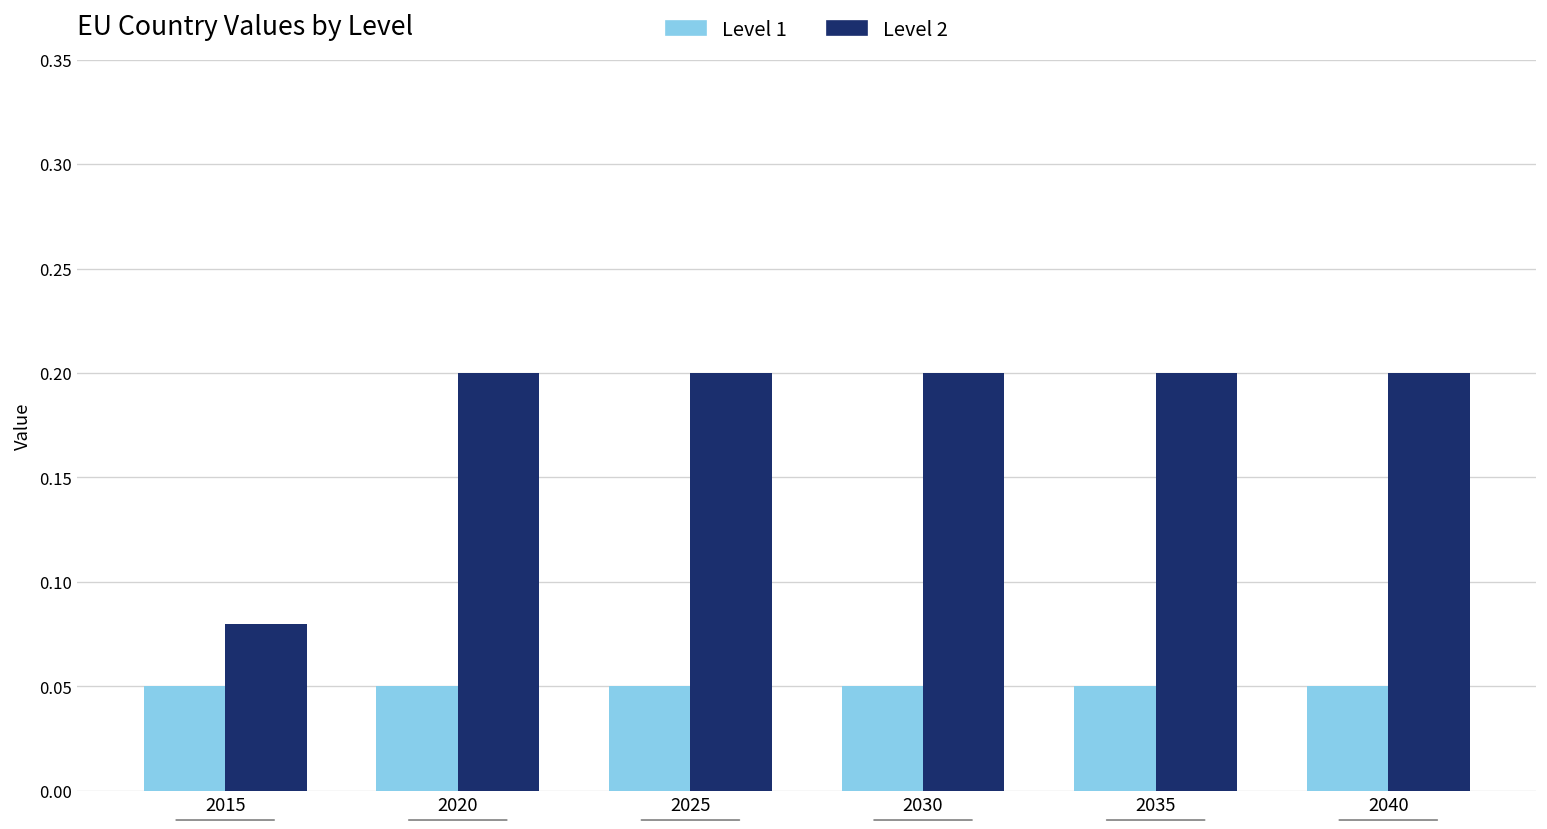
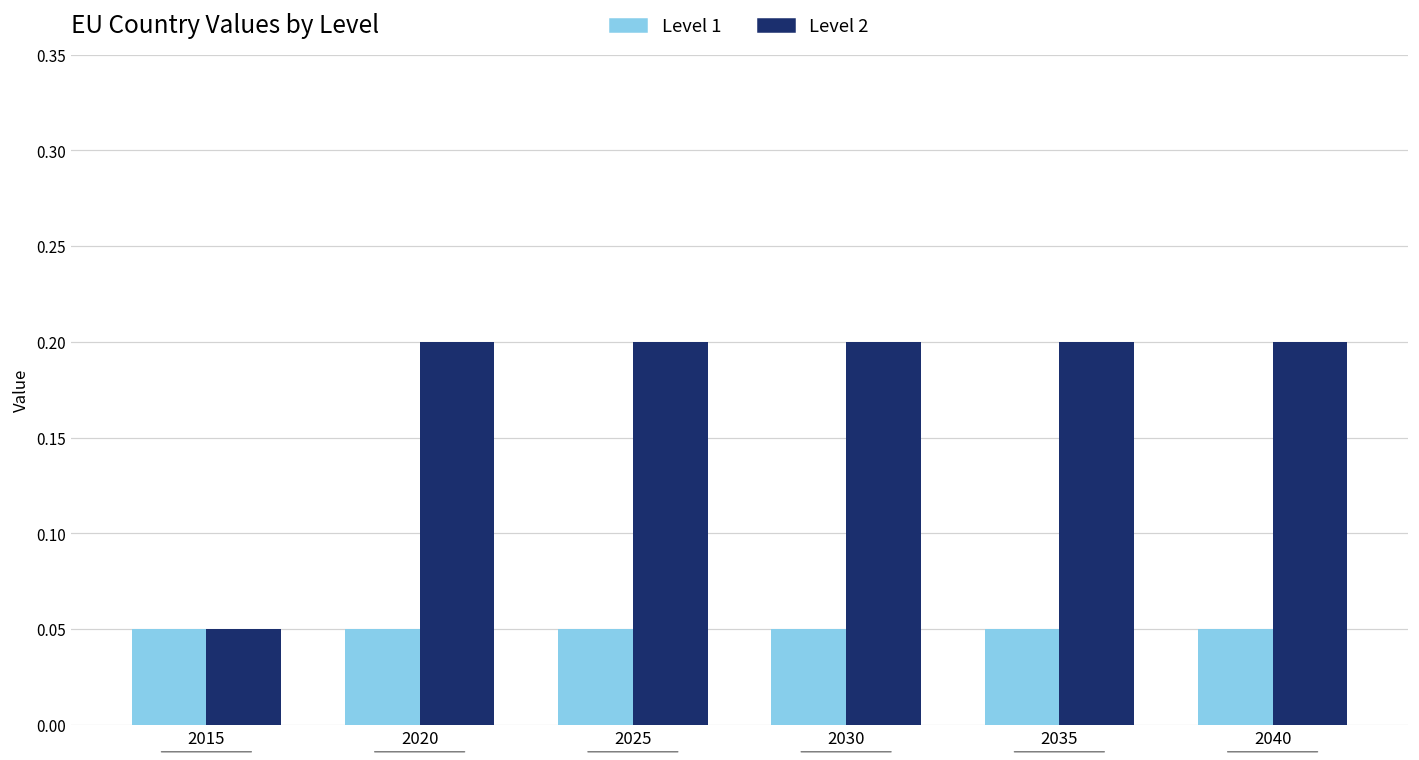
  {
    "Level 1": {
      "2015": 0.05,
      "2020": 0.05,
      "2025": 0.05,
      "2030": 0.05,
      "2035": 0.05,
      "2040": 0.05
    },
    "Level 2": {
-     "2015": 0.08,
+     "2015": 0.05,
      "2020": 0.20,
      "2025": 0.20,
      "2030": 0.20,
      "2035": 0.20,
      "2040": 0.20
    }
  }
